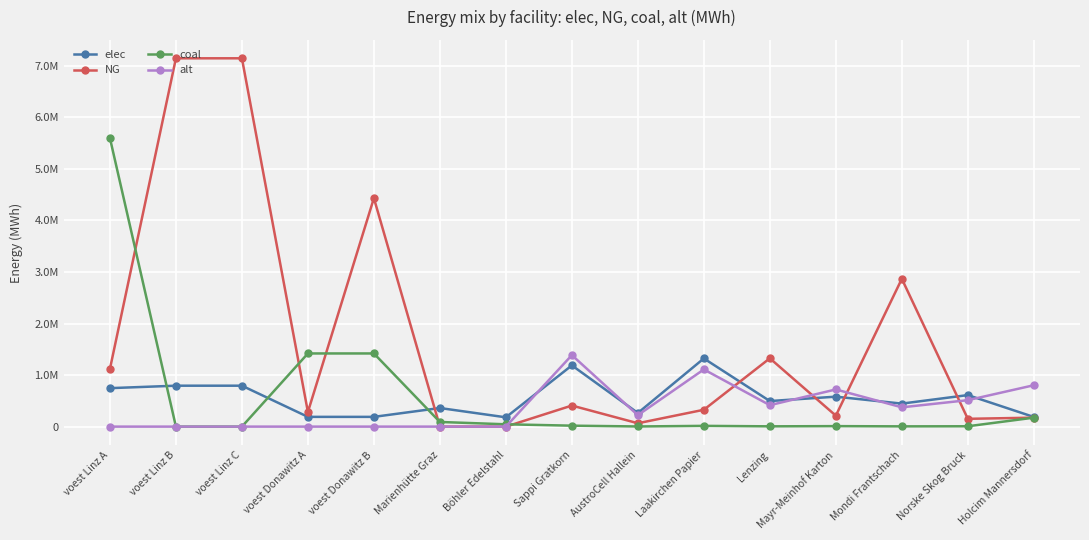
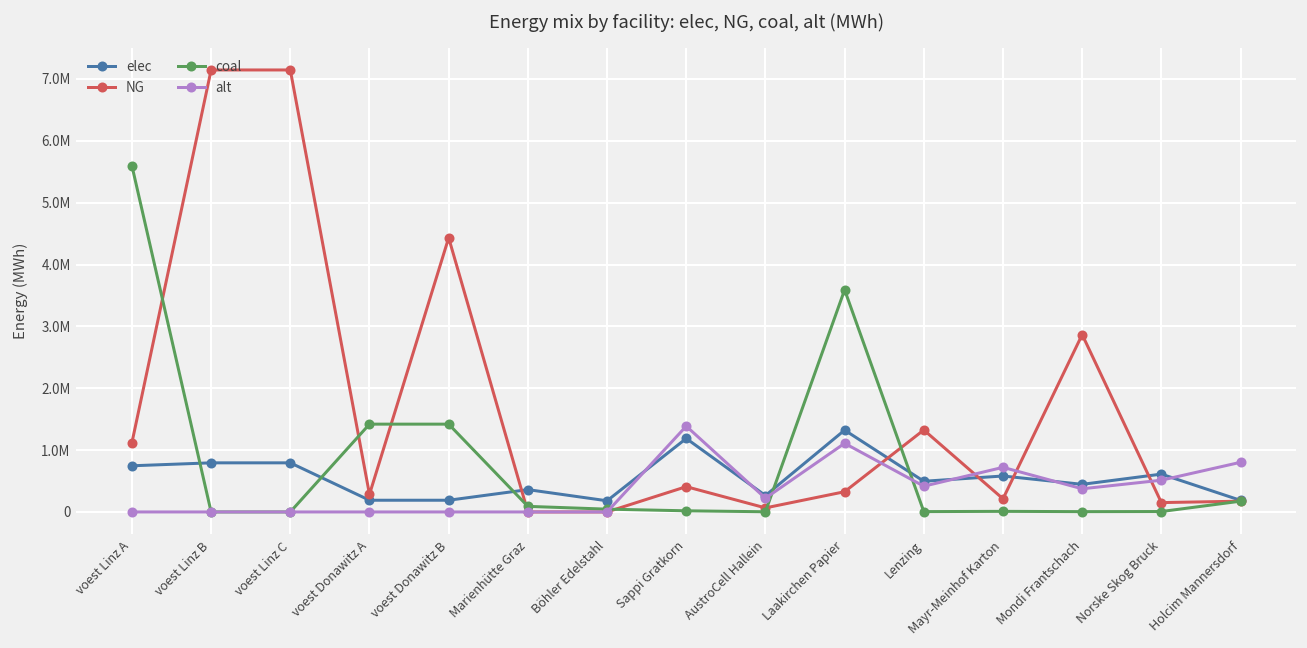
  {
    "elec": {
      "voest Linz A": 700000,
      "voest Linz B": 800000,
      "voest Linz C": 800000,
      "voest Donawitz A": 200000,
      "voest Donawitz B": 200000,
      "Marienhütte Graz": 400000,
      "Böhler Edelstahl": 200000,
      "Sappi Gratkorn": 1200000,
      "Laakirchen Papier": 1300000,
      "Lenzing": 500000,
      "Mayr-Meinhof Karton": 600000,
      "Mondi Frantschach": 400000,
      "Norske Skog Bruck": 600000
    },
    "NG": {
      "voest Linz A": 1100000,
      "voest Linz B": 7100000,
      "voest Linz C": 7100000,
      "voest Donawitz A": 300000,
      "voest Donawitz B": 4400000,
      "Sappi Gratkorn": 400000,
      "AustroCell Hallein": 100000,
      "Laakirchen Papier": 300000,
      "Lenzing": 1300000,
      "Mayr-Meinhof Karton": 200000,
      "Mondi Frantschach": 2900000,
      "Norske Skog Bruck": 200000
    },
    "coal": {
      "voest Linz A": 5600000,
      "voest Donawitz A": 1400000,
      "voest Donawitz B": 1400000,
      "Marienhütte Graz": 100000,
      "Sappi Gratkorn": 0,
      "AustroCell Hallein": 0,
-     "Laakirchen Papier": 0,
+     "Laakirchen Papier": 3600000,
      "Lenzing": 0,
      "Mayr-Meinhof Karton": 0,
      "Mondi Frantschach": 0,
      "Norske Skog Bruck": 0
    },
    "alt": {
      "voest Linz A": 0,
      "voest Donawitz A": 0,
      "voest Donawitz B": 0,
      "Sappi Gratkorn": 1400000,
      "Laakirchen Papier": 1100000,
      "Lenzing": 400000,
      "Mayr-Meinhof Karton": 700000,
      "Mondi Frantschach": 400000,
      "Norske Skog Bruck": 500000,
      "Holcim Mannersdorf": 800000
    }
  }
